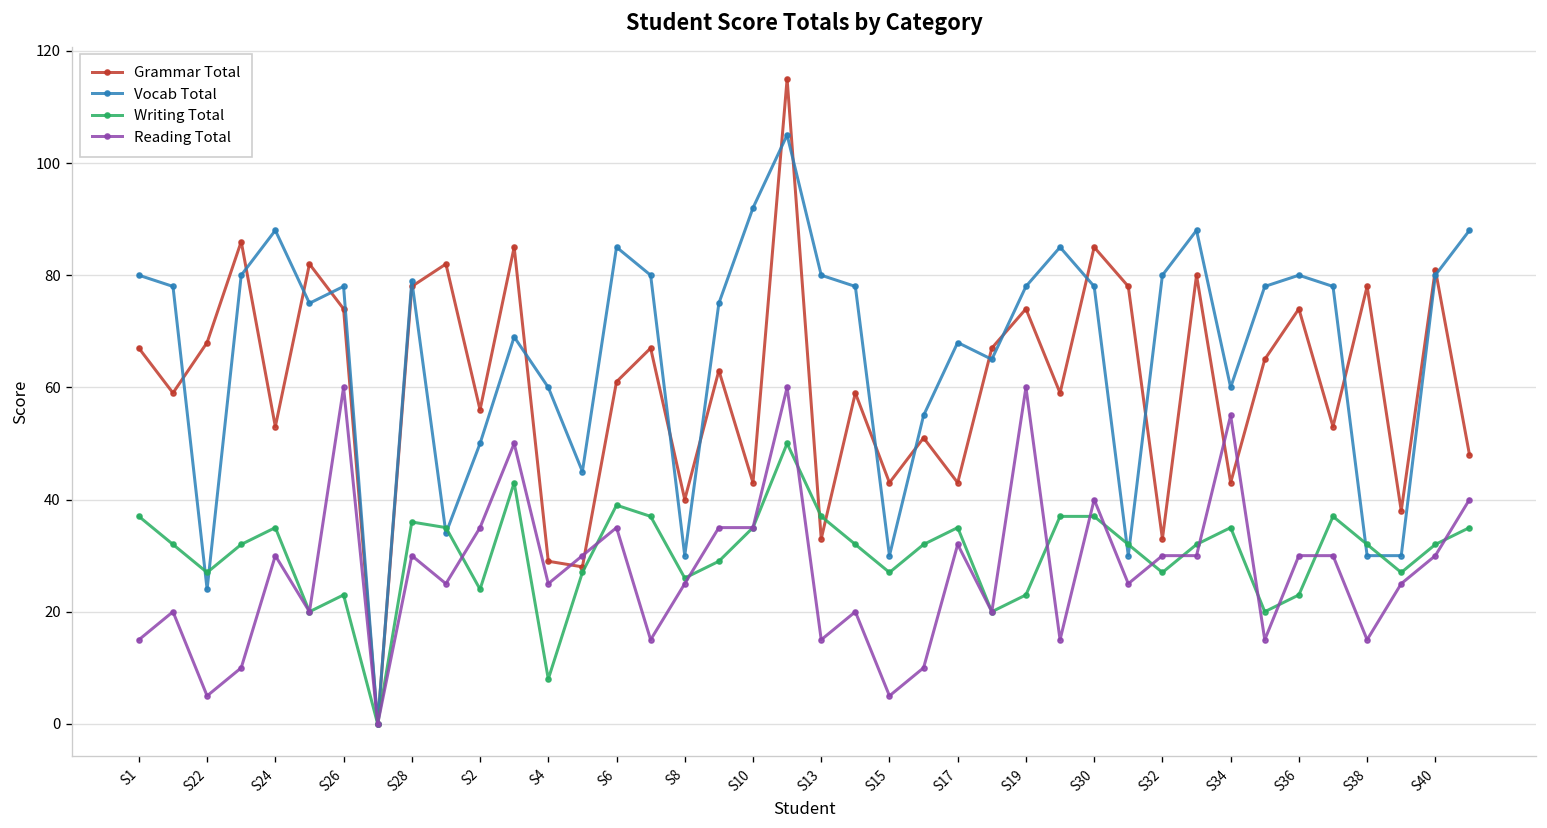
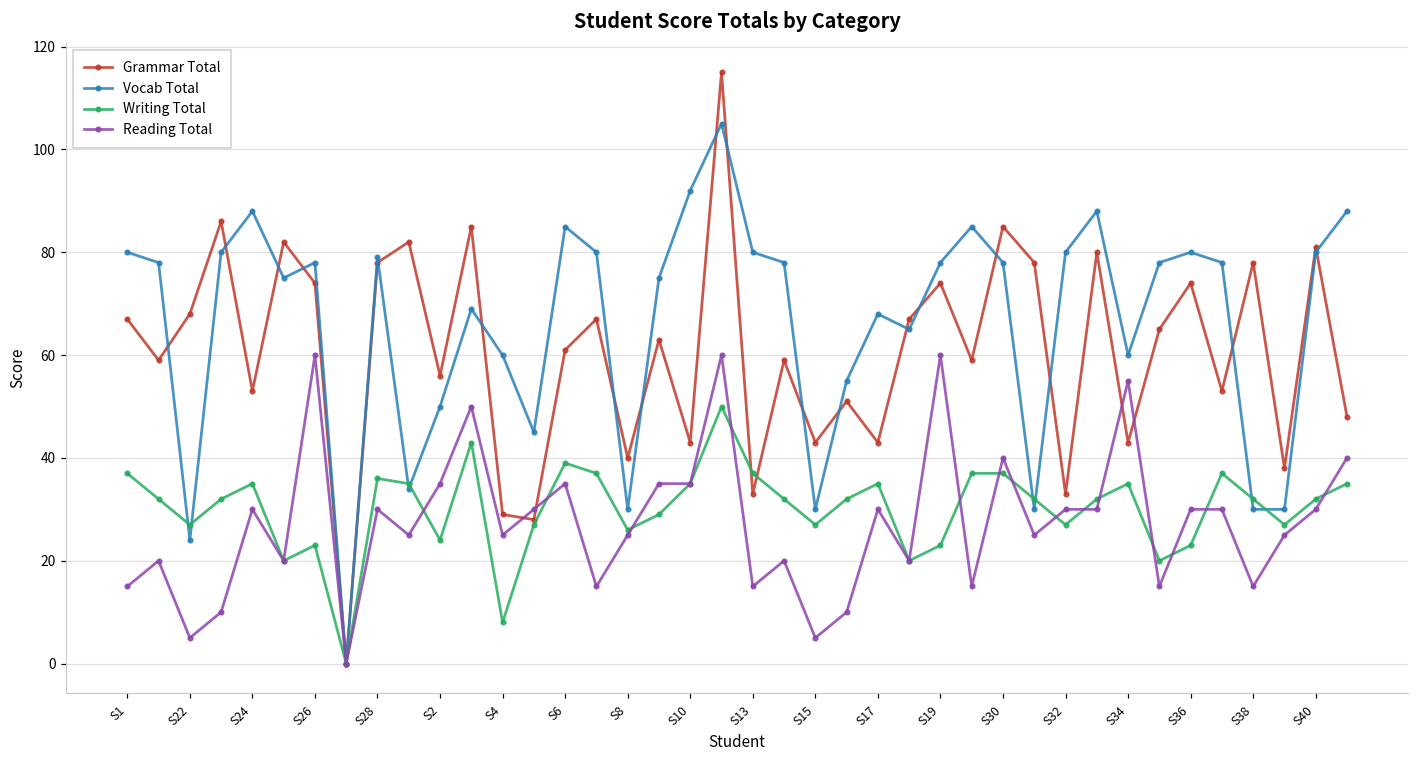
  {
    "Grammar Total": {
      "S1": 67,
      "S22": 68,
      "S24": 53,
      "S26": 74,
      "S28": 78,
      "S2": 56,
      "S4": 29,
      "S6": 61,
      "S8": 40,
      "S10": 43,
      "S13": 33,
      "S15": 43,
      "S17": 43,
      "S19": 74,
      "S30": 85,
      "S32": 33,
      "S34": 43,
      "S36": 74,
      "S38": 78,
      "S40": 81
    },
    "Vocab Total": {
      "S1": 80,
      "S22": 24,
      "S24": 88,
      "S26": 78,
      "S28": 79,
      "S2": 50,
      "S4": 60,
      "S6": 85,
      "S8": 30,
      "S10": 92,
      "S13": 80,
      "S15": 30,
      "S17": 68,
      "S19": 78,
      "S30": 78,
      "S32": 80,
      "S34": 60,
      "S36": 80,
      "S38": 30,
      "S40": 80
    },
    "Writing Total": {
      "S1": 37,
      "S22": 27,
      "S24": 35,
      "S26": 23,
      "S28": 36,
      "S2": 24,
      "S4": 8,
      "S6": 39,
      "S8": 26,
      "S13": 37,
      "S15": 27,
      "S17": 35,
      "S19": 23,
      "S30": 37,
      "S32": 27,
      "S34": 35,
      "S36": 23,
      "S38": 32,
      "S40": 32
    },
    "Reading Total": {
      "S1": 15,
      "S22": 5,
      "S24": 30,
      "S26": 60,
      "S28": 30,
      "S2": 35,
      "S4": 25,
      "S6": 35,
      "S8": 25,
      "S13": 15,
      "S15": 5,
-     "S17": 32,
+     "S17": 30,
      "S19": 60,
      "S30": 40,
      "S32": 30,
      "S34": 55,
      "S36": 30,
      "S38": 15,
      "S40": 30
    }
  }
